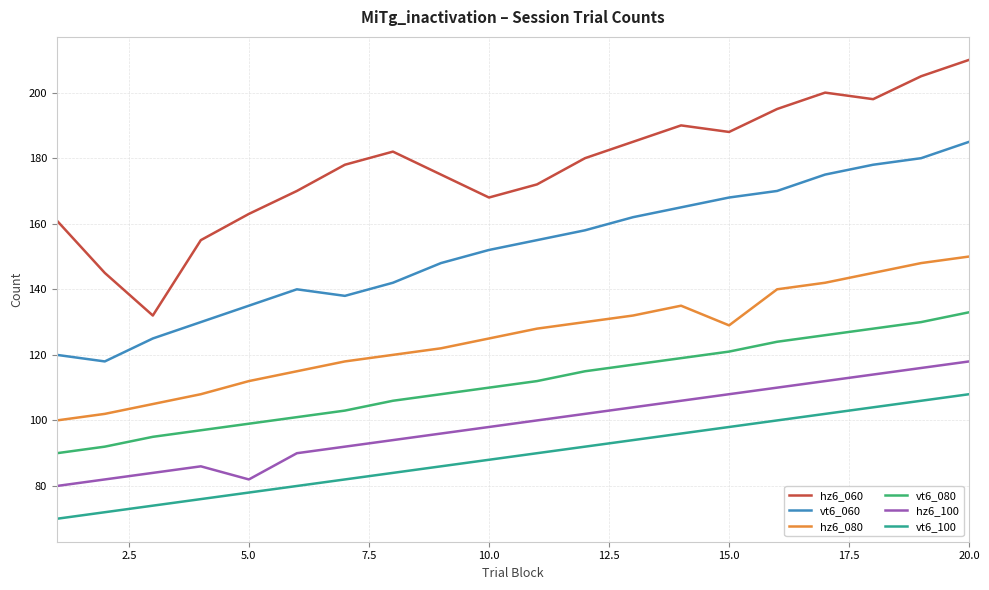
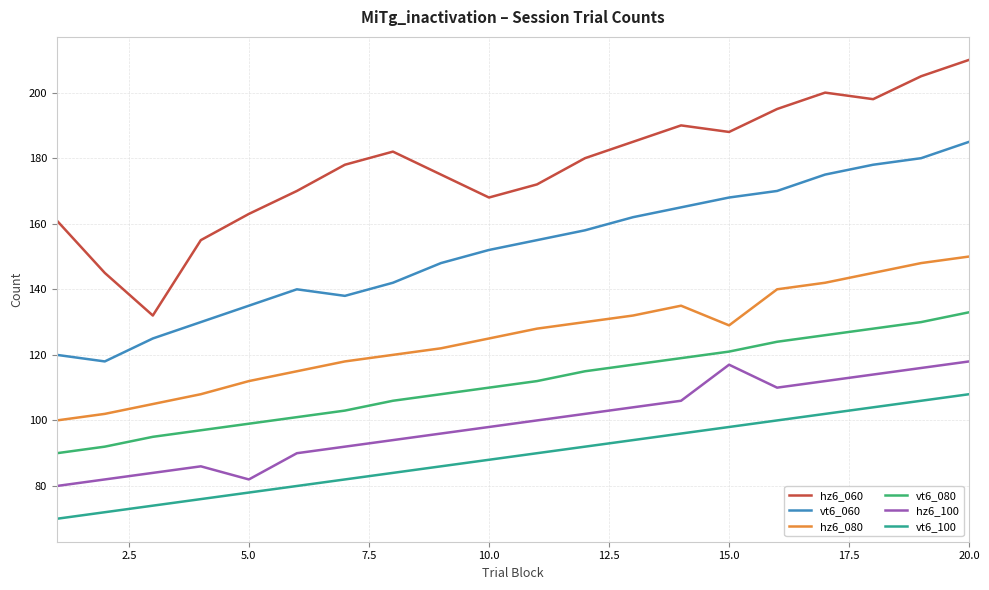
  {
    "hz6_060": {
      "5.0": 163,
      "10.0": 168,
      "15.0": 188,
      "20.0": 210
    },
    "vt6_060": {
      "5.0": 135,
      "10.0": 152,
      "15.0": 168,
      "20.0": 185
    },
    "hz6_080": {
      "5.0": 112,
      "10.0": 125,
      "15.0": 129,
      "20.0": 150
    },
    "hz6_100": {
      "5.0": 82,
      "10.0": 98,
-     "15.0": 108,
+     "15.0": 117,
      "20.0": 118
    }
  }
